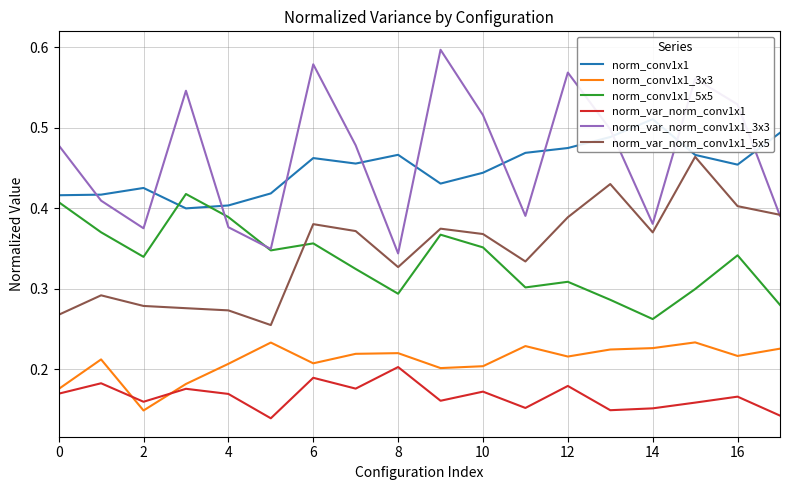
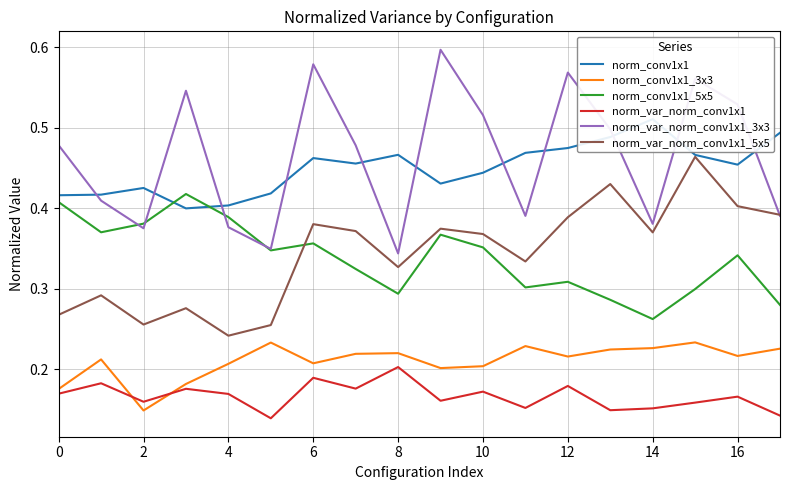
  {
    "norm_conv1x1": {
      "0": 0.42,
      "2": 0.43,
      "4": 0.40,
      "6": 0.46,
      "8": 0.47,
      "10": 0.44,
      "12": 0.48,
      "16": 0.45
    },
    "norm_conv1x1_3x3": {
      "0": 0.18,
      "2": 0.15,
      "4": 0.21,
      "6": 0.21,
      "8": 0.22,
      "10": 0.20,
      "12": 0.22,
      "14": 0.23,
      "16": 0.22
    },
    "norm_conv1x1_5x5": {
      "0": 0.41,
-     "2": 0.34,
+     "2": 0.38,
      "4": 0.39,
      "6": 0.36,
      "8": 0.29,
      "10": 0.35,
      "12": 0.31,
      "14": 0.26,
      "16": 0.34
    },
    "norm_var_norm_conv1x1": {
      "0": 0.17,
      "2": 0.16,
      "4": 0.17,
      "6": 0.19,
      "8": 0.20,
      "10": 0.17,
      "12": 0.18,
      "14": 0.15,
      "16": 0.17
    },
    "norm_var_norm_conv1x1_3x3": {
      "0": 0.48,
      "2": 0.38,
      "4": 0.38,
      "6": 0.58,
      "8": 0.34,
      "10": 0.52,
      "12": 0.57,
      "14": 0.38
    },
    "norm_var_norm_conv1x1_5x5": {
      "0": 0.27,
-     "2": 0.28,
-     "4": 0.27,
+     "2": 0.26,
+     "4": 0.24,
      "6": 0.38,
      "8": 0.33,
      "10": 0.37,
      "12": 0.39,
      "14": 0.37,
      "16": 0.40
    }
  }
